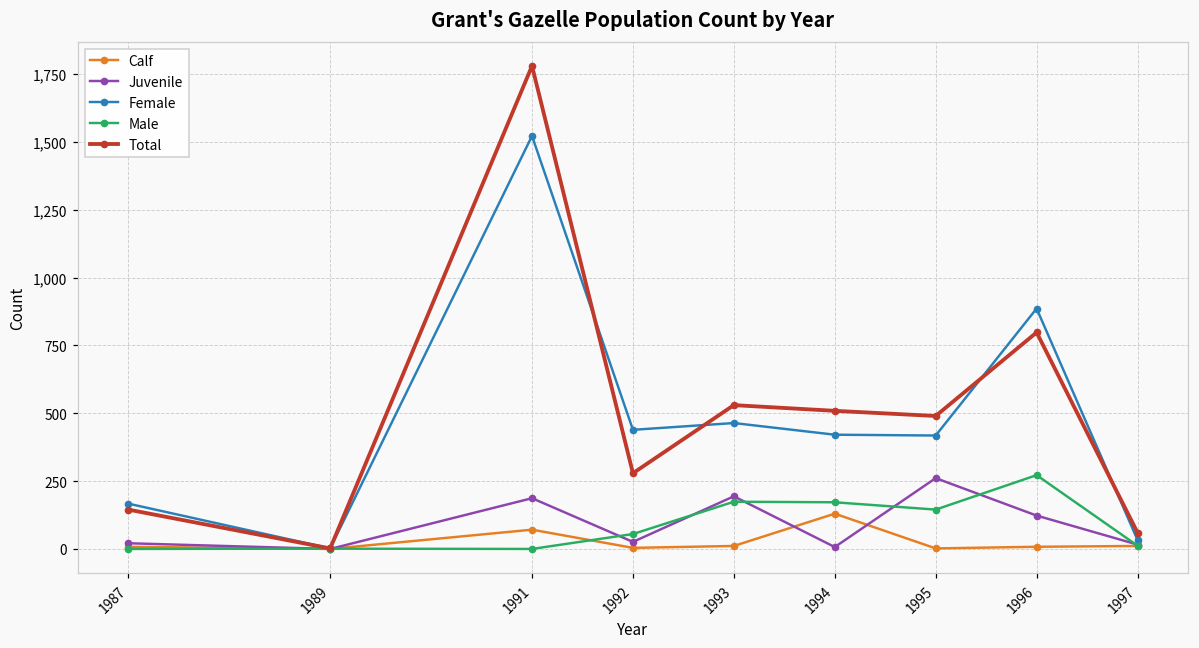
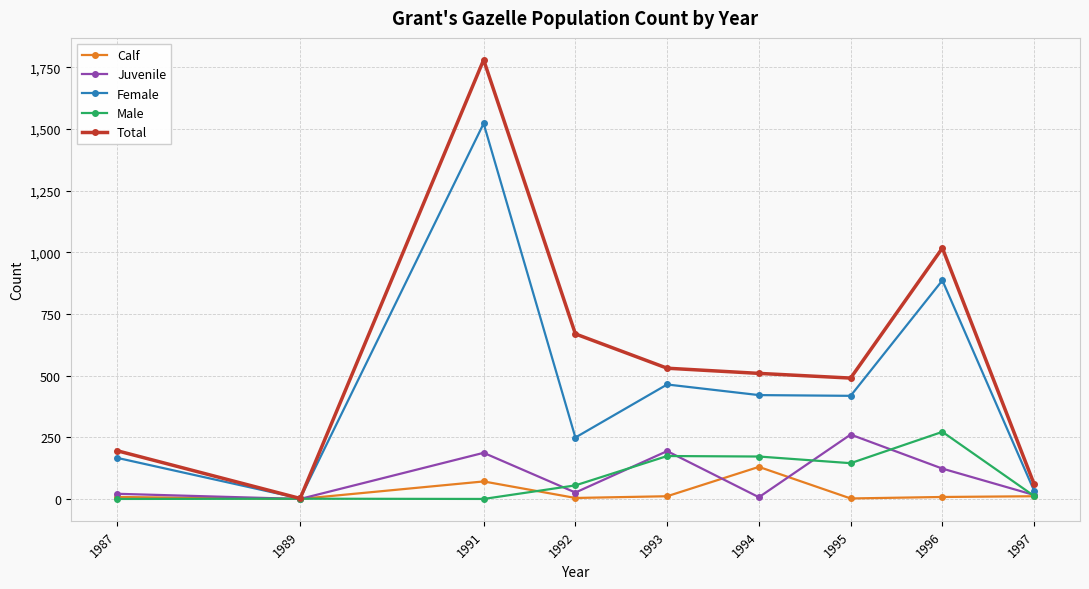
  {
    "Calf": {
      "1991": "70",
      "1992": "0",
      "1993": "10",
      "1994": "130",
      "1995": "0",
      "1996": "10"
    },
    "Juvenile": {
      "1987": "20",
      "1991": "190",
      "1992": "30",
      "1993": "190",
      "1994": "10",
      "1995": "260",
      "1996": "120"
    },
    "Female": {
      "1987": "170",
      "1991": "1,520",
-     "1992": "440",
+     "1992": "250",
      "1993": "460",
      "1994": "420",
      "1995": "420",
      "1996": "890",
      "1997": "30"
    },
    "Male": {
      "1991": "0",
      "1992": "60",
      "1993": "170",
      "1994": "170",
      "1995": "150",
      "1996": "270"
    },
    "Total": {
-     "1987": "150",
+     "1987": "200",
      "1991": "1,780",
-     "1992": "280",
+     "1992": "670",
      "1993": "530",
      "1994": "510",
      "1995": "490",
-     "1996": "800",
+     "1996": "1,020",
      "1997": "60"
    }
  }
